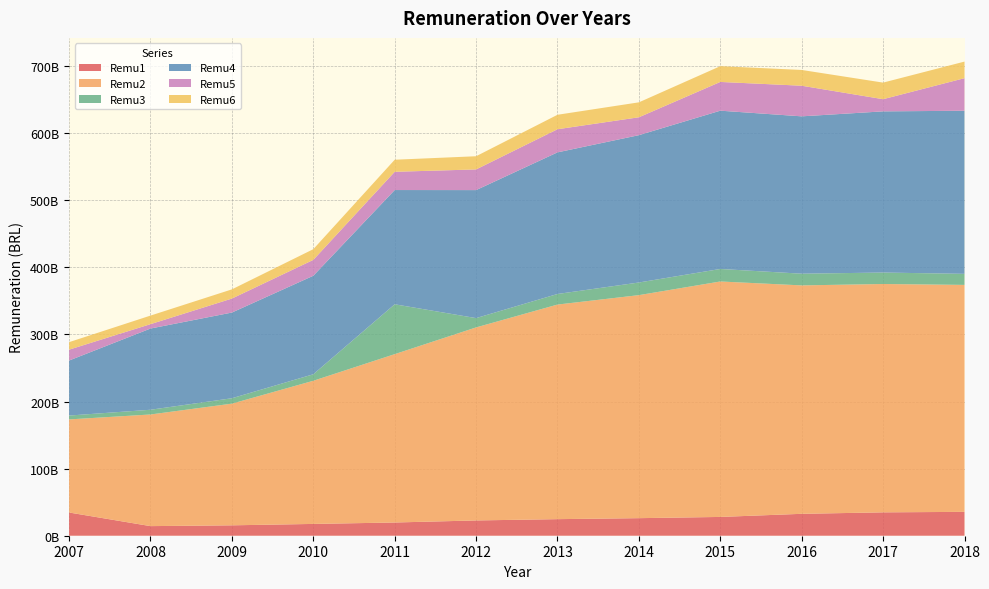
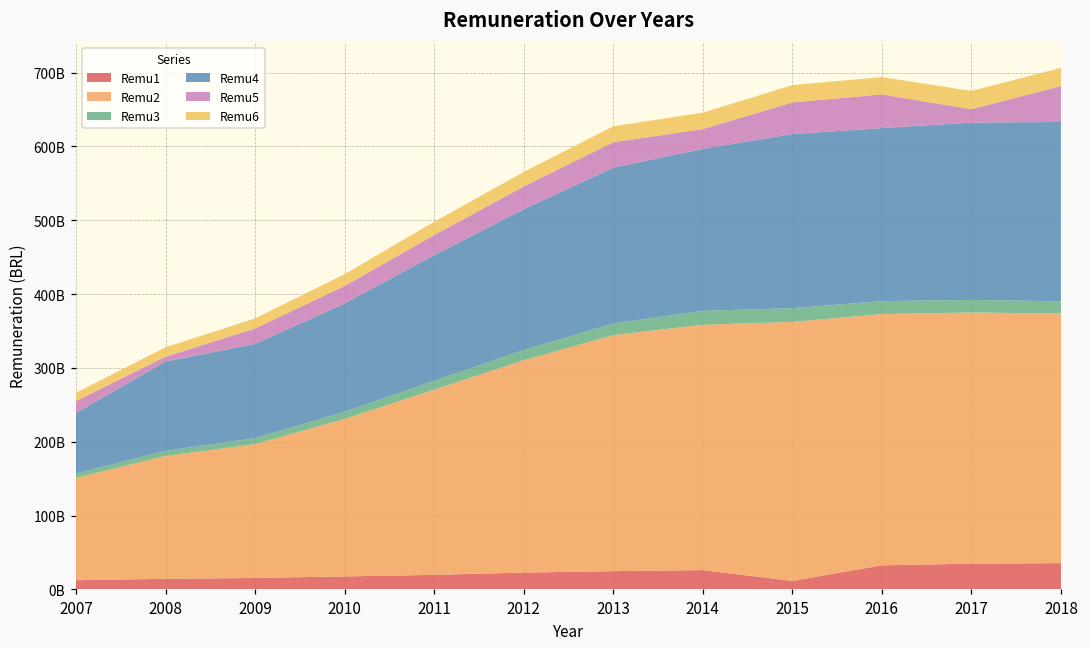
  {
    "Remu1": {
-     "2007": 30000000000,
+     "2007": 10000000000,
      "2008": 10000000000,
      "2009": 20000000000,
      "2010": 20000000000,
      "2011": 20000000000,
      "2012": 20000000000,
      "2013": 20000000000,
      "2014": 30000000000,
-     "2015": 30000000000,
+     "2015": 10000000000,
      "2016": 30000000000,
      "2017": 30000000000,
      "2018": 40000000000
    },
    "Remu3": {
      "2007": 10000000000,
      "2008": 10000000000,
      "2009": 10000000000,
      "2010": 10000000000,
-     "2011": 70000000000,
+     "2011": 10000000000,
      "2012": 10000000000,
      "2013": 20000000000,
      "2014": 20000000000,
      "2015": 20000000000,
      "2016": 20000000000,
      "2017": 20000000000,
      "2018": 20000000000
    },
    "Remu4": {
      "2007": 80000000000,
      "2008": 120000000000,
      "2009": 130000000000,
      "2010": 150000000000,
      "2011": 170000000000,
      "2012": 190000000000,
      "2013": 210000000000,
      "2014": 220000000000,
      "2015": 240000000000,
      "2016": 230000000000,
      "2017": 240000000000,
      "2018": 240000000000
    },
    "Remu5": {
      "2007": 20000000000,
      "2008": 10000000000,
      "2009": 20000000000,
      "2010": 20000000000,
      "2011": 30000000000,
      "2012": 30000000000,
      "2013": 30000000000,
      "2014": 30000000000,
      "2015": 40000000000,
      "2016": 50000000000,
      "2017": 20000000000,
      "2018": 50000000000
    }
  }
